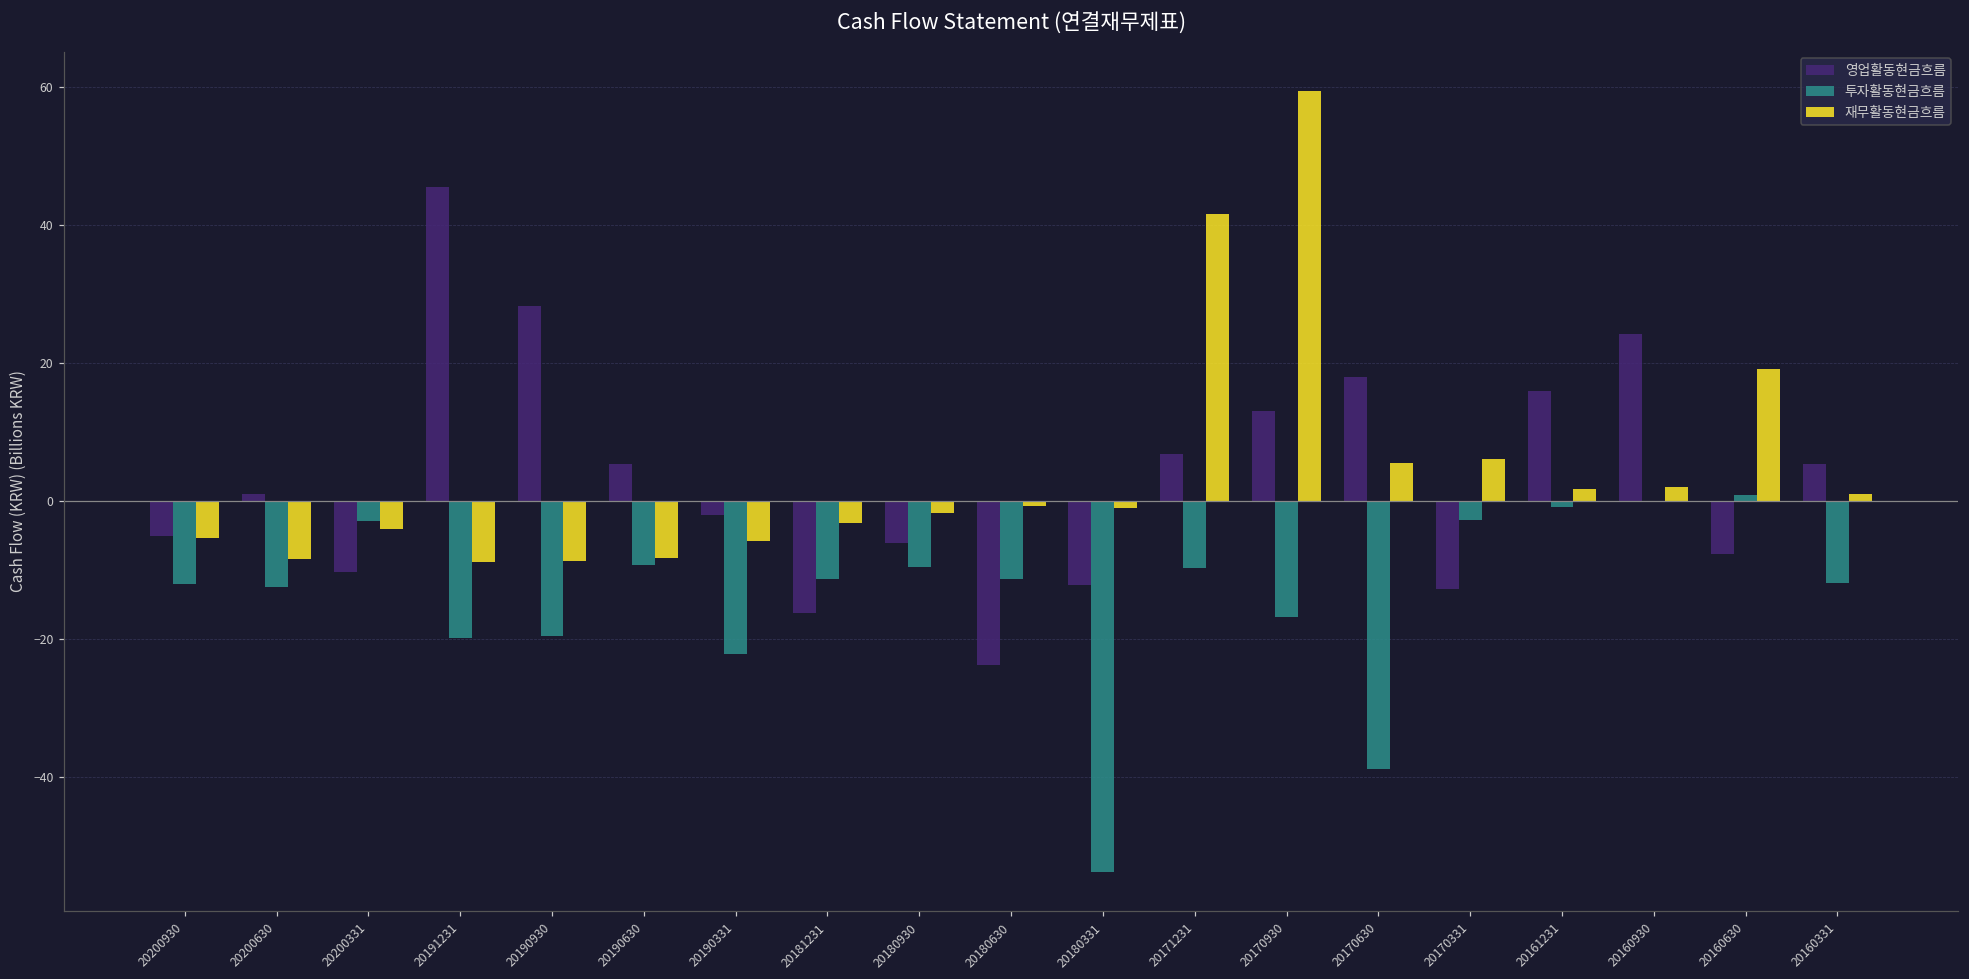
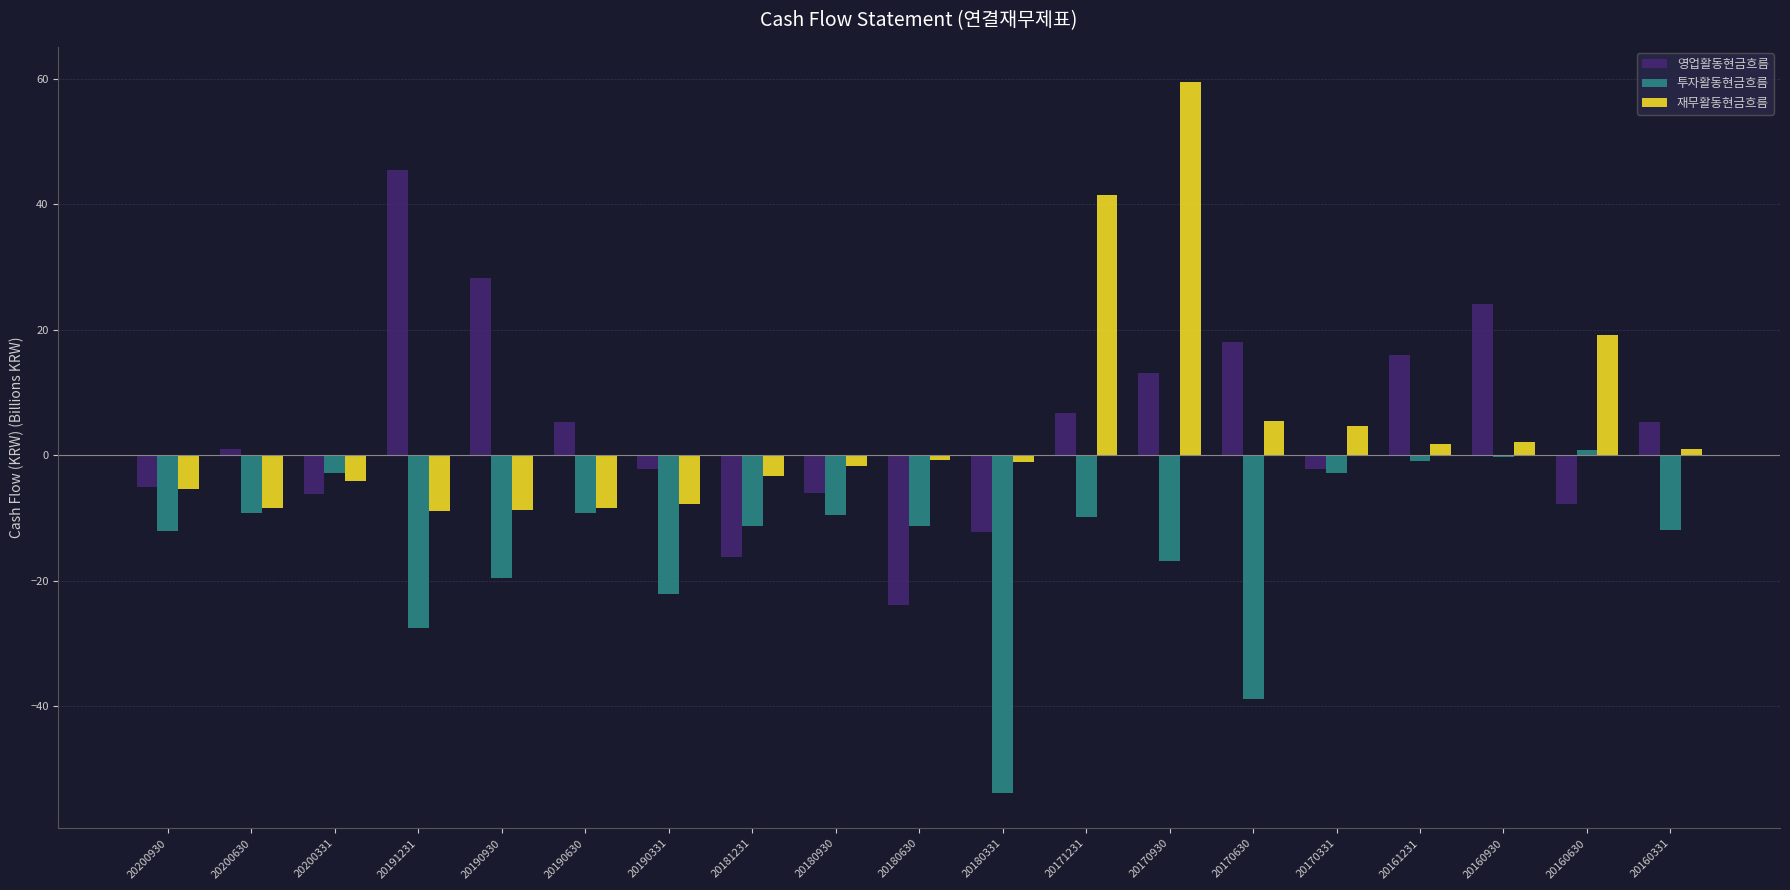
  {
    "영업활동현금흐름": {
      "20200930": -5,
      "20200630": 1,
-     "20200331": -10,
+     "20200331": -6,
      "20191231": 45,
      "20190930": 28,
      "20190630": 5,
      "20190331": -2,
      "20181231": -16,
      "20180930": -6,
      "20180630": -24,
      "20180331": -12,
      "20171231": 7,
      "20170930": 13,
      "20170630": 18,
-     "20170331": -13,
+     "20170331": -2,
      "20161231": 16,
      "20160930": 24,
      "20160630": -8,
      "20160331": 5
    },
    "투자활동현금흐름": {
      "20200930": -12,
-     "20200630": -12,
+     "20200630": -9,
      "20200331": -3,
-     "20191231": -20,
+     "20191231": -28,
      "20190930": -20,
      "20190630": -9,
      "20190331": -22,
      "20181231": -11,
      "20180930": -10,
      "20180630": -11,
      "20180331": -54,
      "20171231": -10,
      "20170930": -17,
      "20170630": -39,
      "20170331": -3,
      "20161231": -1,
      "20160630": 1,
      "20160331": -12
    },
    "재무활동현금흐름": {
      "20200930": -5,
      "20200630": -8,
      "20200331": -4,
      "20191231": -9,
      "20190930": -9,
      "20190630": -8,
-     "20190331": -6,
+     "20190331": -8,
      "20181231": -3,
      "20180930": -2,
      "20180630": -1,
      "20180331": -1,
      "20171231": 42,
      "20170930": 59,
      "20170630": 6,
-     "20170331": 6,
+     "20170331": 5,
      "20161231": 2,
      "20160930": 2,
      "20160630": 19,
      "20160331": 1
    }
  }
